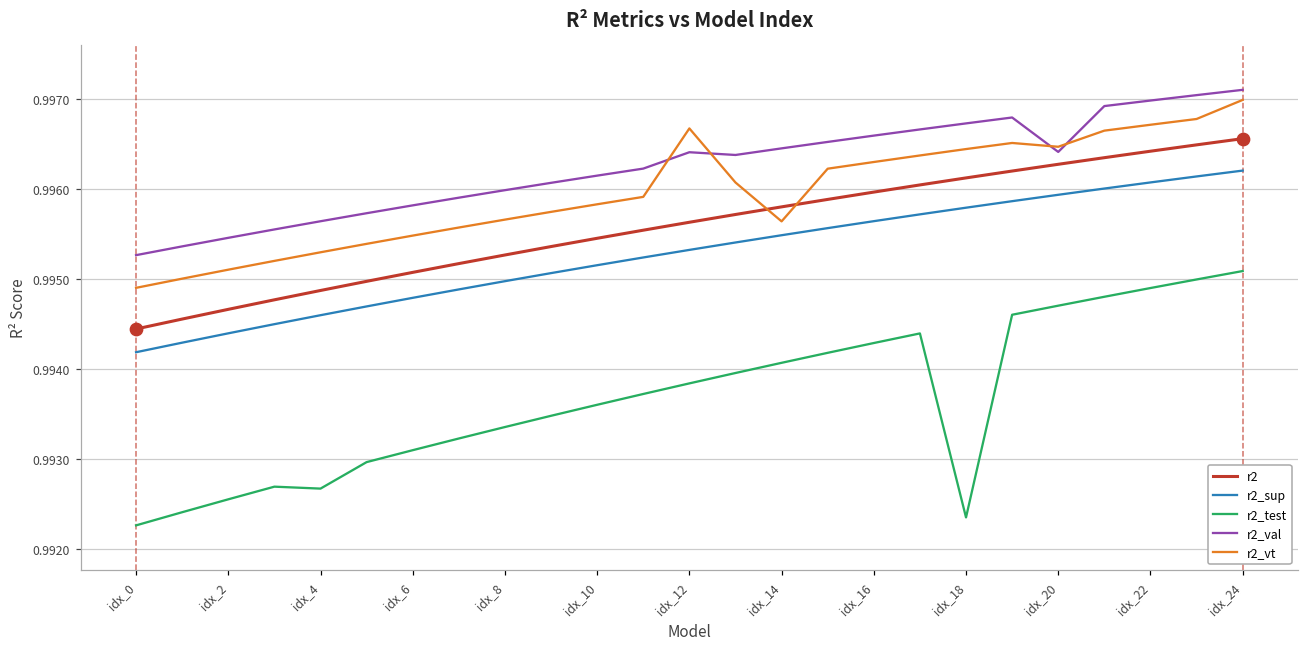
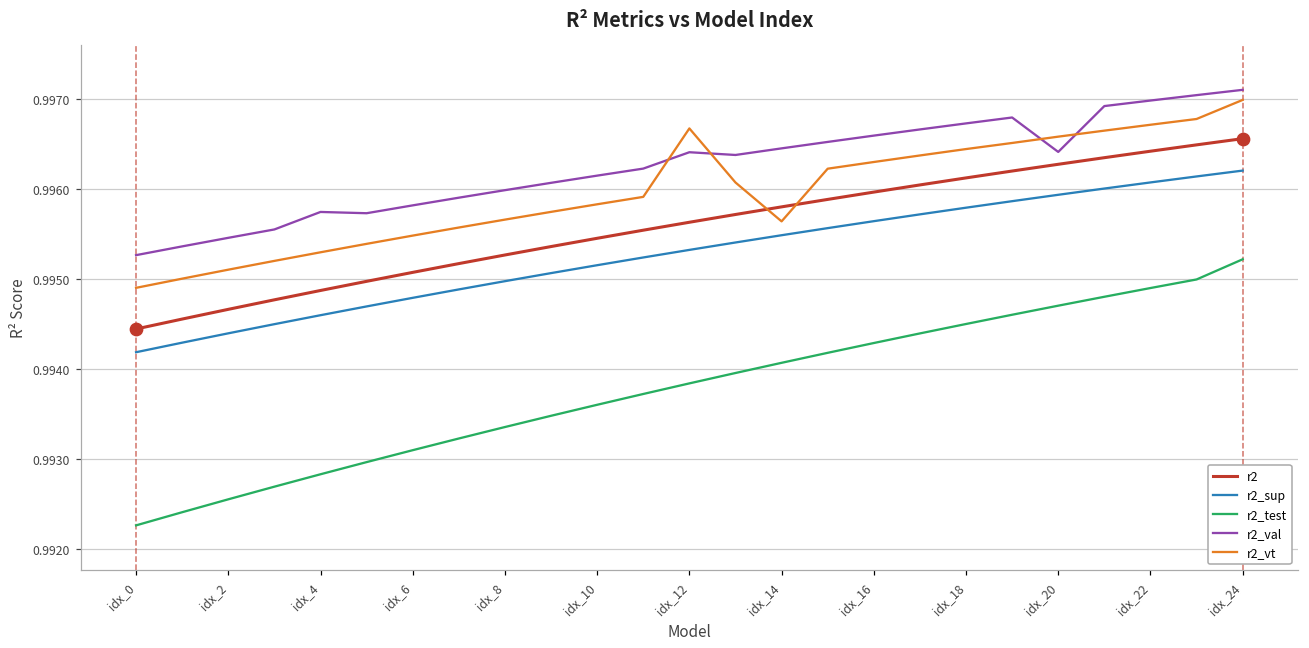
  {
    "r2_sup": {
      "idx_0": 0.9942,
      "idx_2": 0.9944,
      "idx_4": 0.9946,
      "idx_6": 0.9948,
      "idx_8": 0.9950,
      "idx_10": 0.9951,
      "idx_12": 0.9953,
      "idx_14": 0.9955,
      "idx_16": 0.9956,
      "idx_18": 0.9958,
      "idx_20": 0.9959,
      "idx_22": 0.9961,
      "idx_24": 0.9962
    },
    "r2_test": {
      "idx_0": 0.9923,
      "idx_2": 0.9925,
-     "idx_4": 0.9927,
+     "idx_4": 0.9928,
      "idx_6": 0.9931,
      "idx_8": 0.9934,
      "idx_10": 0.9936,
      "idx_12": 0.9938,
      "idx_14": 0.9941,
      "idx_16": 0.9943,
-     "idx_18": 0.9923,
+     "idx_18": 0.9945,
      "idx_20": 0.9947,
      "idx_22": 0.9949,
-     "idx_24": 0.9951
+     "idx_24": 0.9952
    },
    "r2_val": {
      "idx_0": 0.9953,
      "idx_2": 0.9955,
-     "idx_4": 0.9956,
+     "idx_4": 0.9957,
      "idx_6": 0.9958,
      "idx_8": 0.9960,
      "idx_10": 0.9961,
      "idx_12": 0.9964,
      "idx_14": 0.9964,
      "idx_16": 0.9966,
      "idx_18": 0.9967,
      "idx_20": 0.9964,
      "idx_22": 0.9970,
      "idx_24": 0.9971
    },
    "r2_vt": {
      "idx_0": 0.9949,
      "idx_2": 0.9951,
      "idx_4": 0.9953,
      "idx_6": 0.9955,
      "idx_8": 0.9957,
      "idx_10": 0.9958,
      "idx_12": 0.9967,
      "idx_14": 0.9956,
      "idx_16": 0.9963,
      "idx_18": 0.9964,
-     "idx_20": 0.9965,
+     "idx_20": 0.9966,
      "idx_22": 0.9967,
      "idx_24": 0.9970
    }
  }
